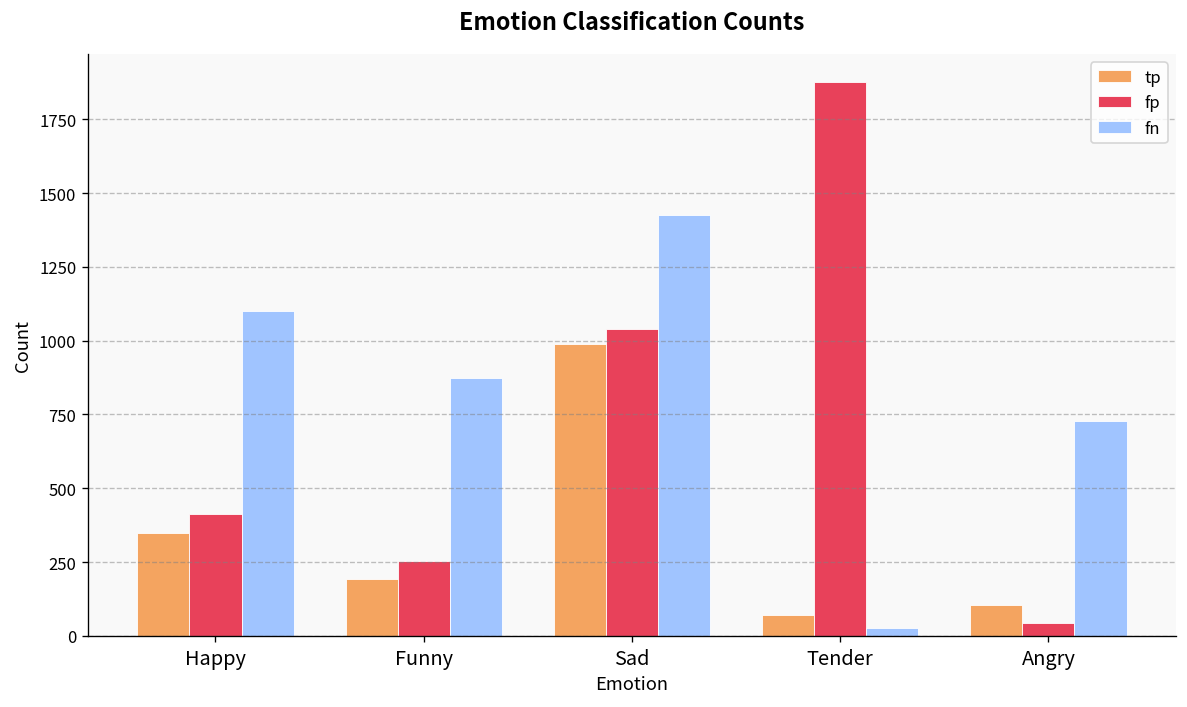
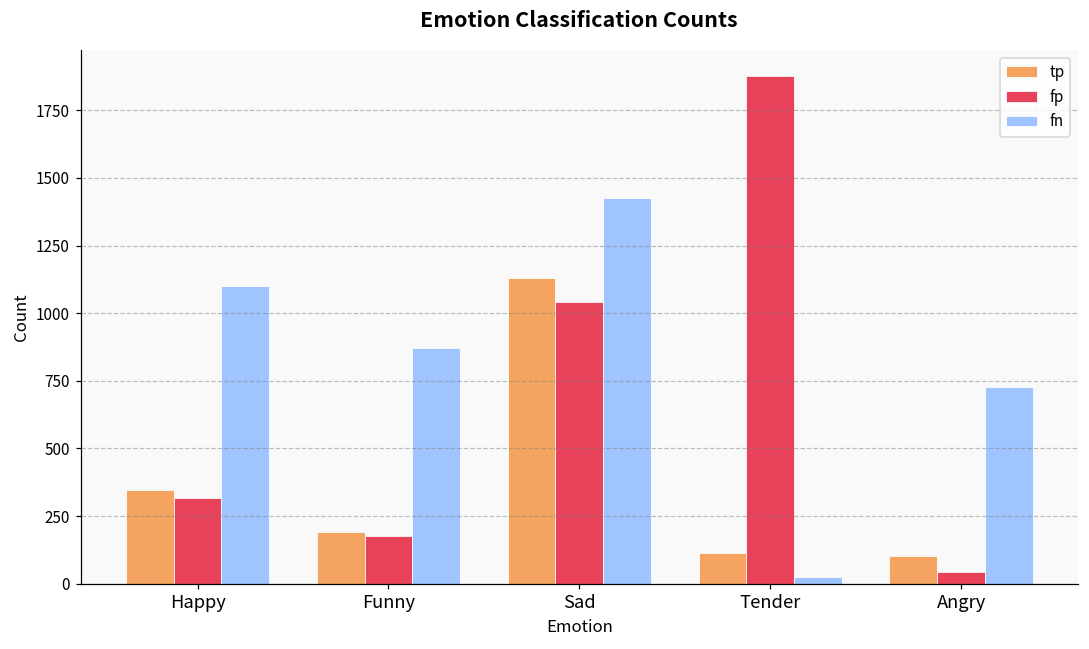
  {
    "tp": {
      "Happy": 350,
      "Funny": 190,
-     "Sad": 990,
-     "Tender": 70,
+     "Sad": 1130,
+     "Tender": 110,
      "Angry": 100
    },
    "fp": {
-     "Happy": 410,
-     "Funny": 260,
+     "Happy": 320,
+     "Funny": 180,
      "Sad": 1040,
      "Tender": 1880,
      "Angry": 50
    },
    "fn": {
      "Happy": 1100,
      "Funny": 870,
      "Sad": 1420,
      "Tender": 30,
      "Angry": 730
    }
  }
